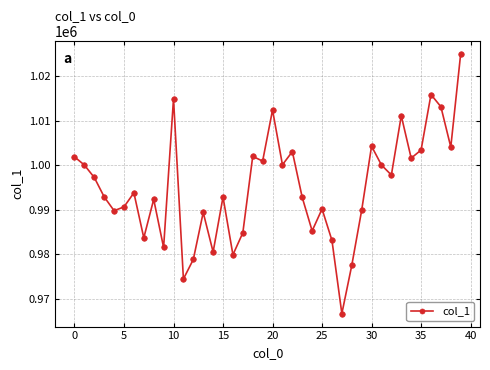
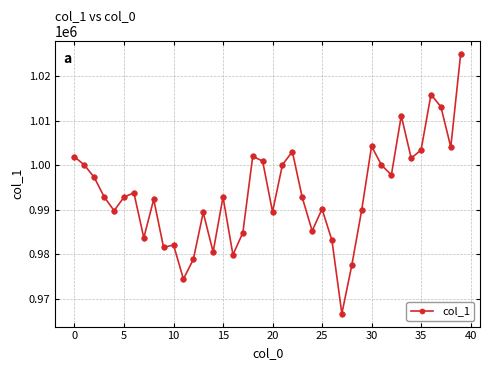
  {
    "0": 1002000,
-   "5": 991000,
-   "10": 1015000,
+   "5": 993000,
+   "10": 982000,
    "15": 993000,
-   "20": 1012000,
+   "20": 990000,
    "25": 990000,
    "30": 1004000,
    "35": 1003000
  }
